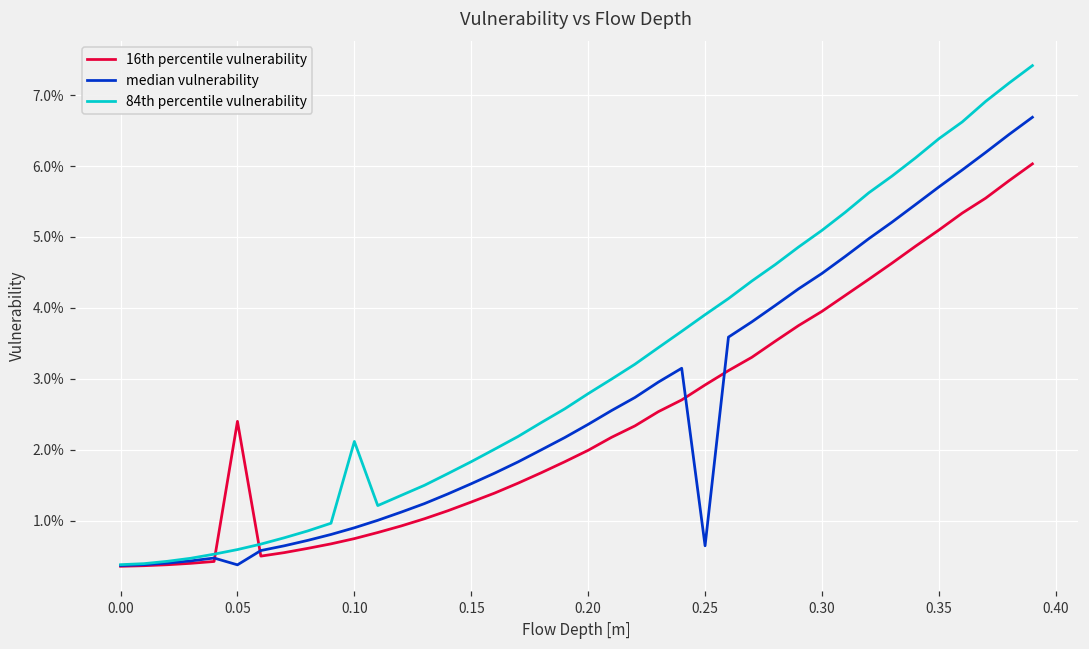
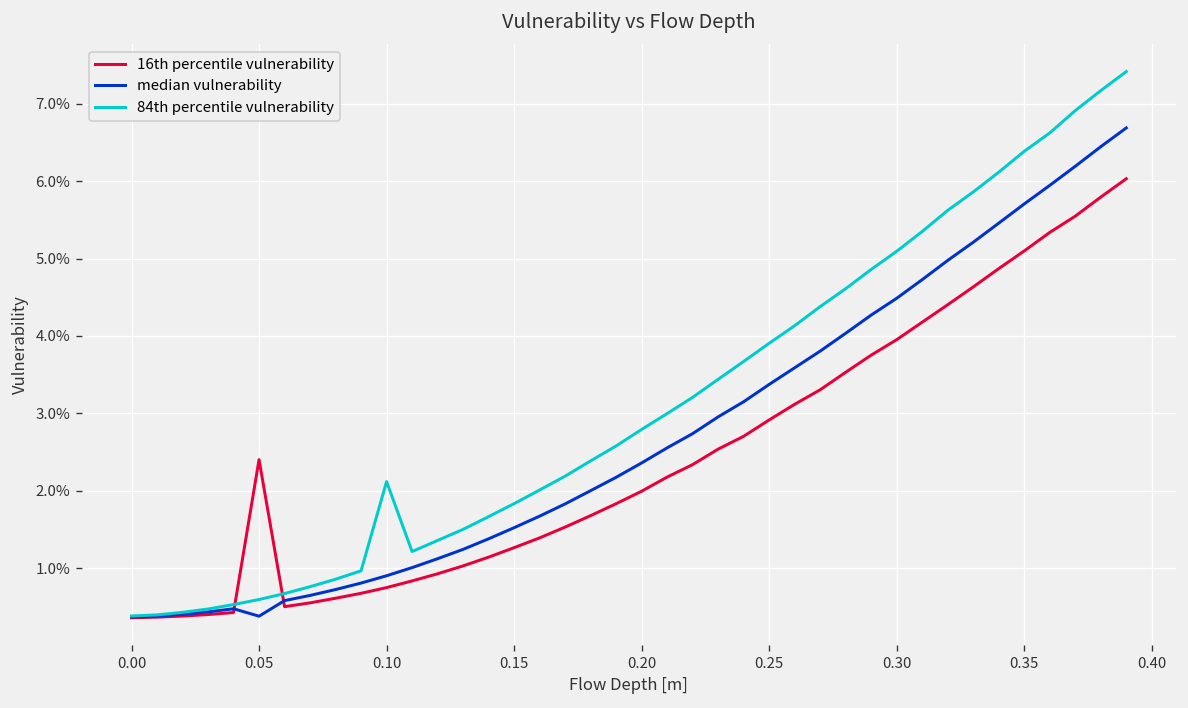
  {
    "16th percentile vulnerability": {
      "0.05": "2.4%",
      "0.10": "0.7%",
      "0.15": "1.3%",
      "0.20": "2.0%",
      "0.25": "2.9%",
      "0.30": "4.0%",
      "0.35": "5.1%"
    },
    "median vulnerability": {
      "0.05": "0.4%",
      "0.10": "0.9%",
      "0.15": "1.5%",
      "0.20": "2.4%",
-     "0.25": "0.6%",
+     "0.25": "3.4%",
      "0.30": "4.5%",
      "0.35": "5.7%"
    },
    "84th percentile vulnerability": {
      "0.05": "0.6%",
      "0.10": "2.1%",
      "0.15": "1.8%",
      "0.20": "2.8%",
      "0.25": "3.9%",
      "0.30": "5.1%",
      "0.35": "6.4%"
    }
  }
